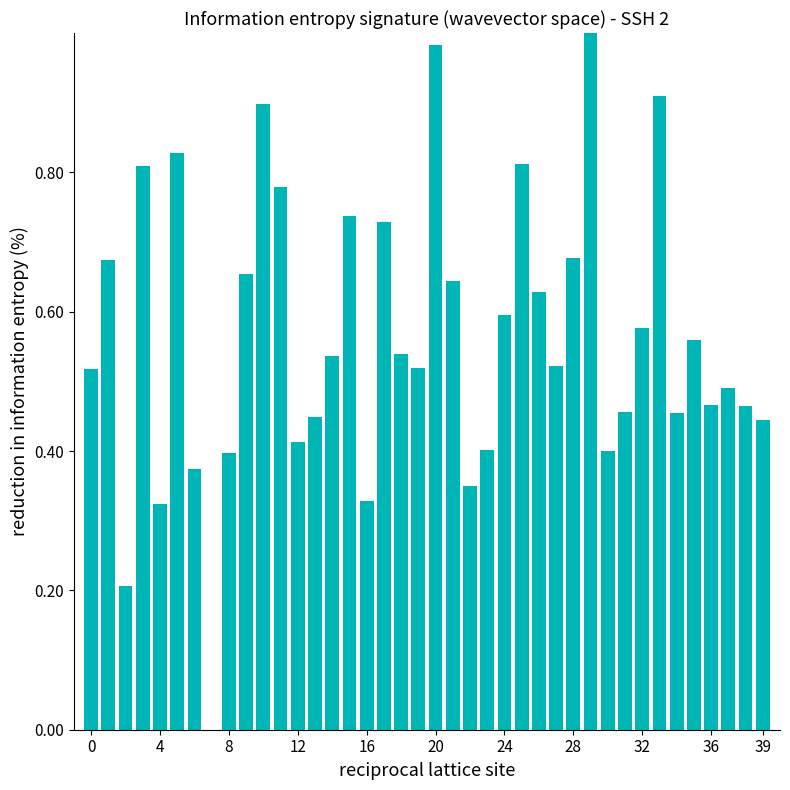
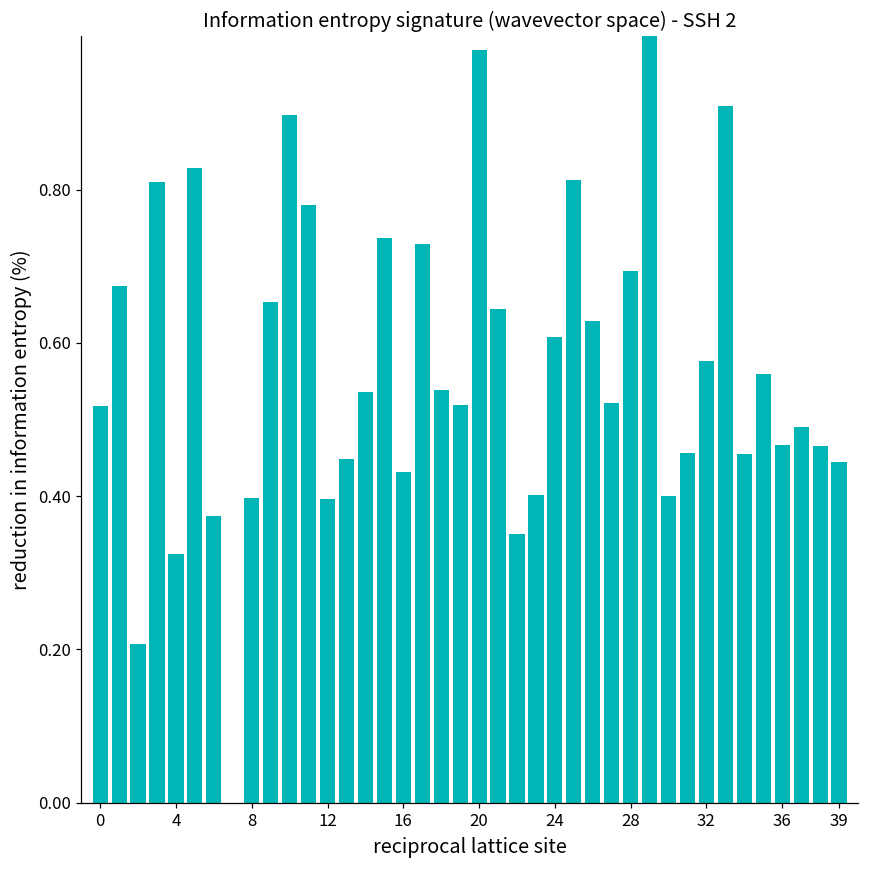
  {
    "0": 0.52,
    "4": 0.32,
    "8": 0.40,
-   "12": 0.41,
-   "16": 0.33,
+   "12": 0.40,
+   "16": 0.43,
    "20": 0.98,
-   "24": 0.59,
-   "28": 0.68,
+   "24": 0.61,
+   "28": 0.69,
    "32": 0.58,
    "36": 0.47,
    "39": 0.44
  }
